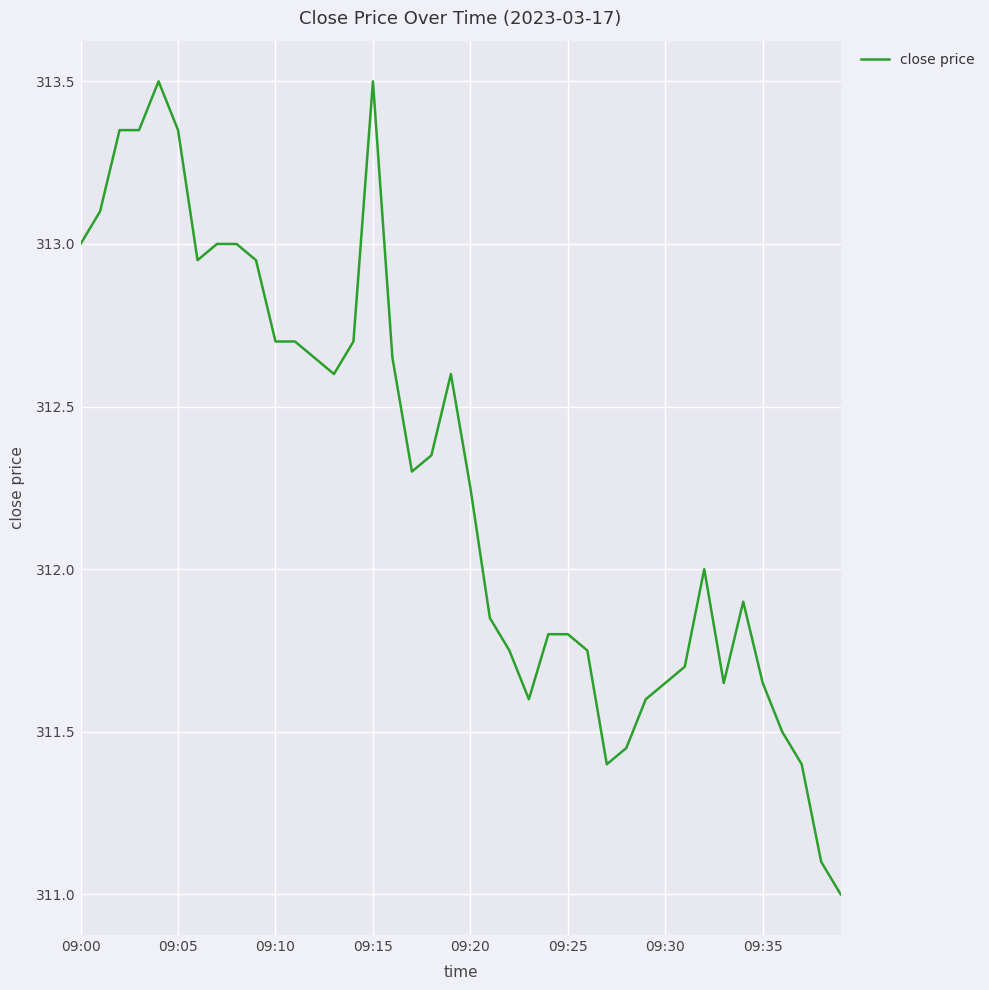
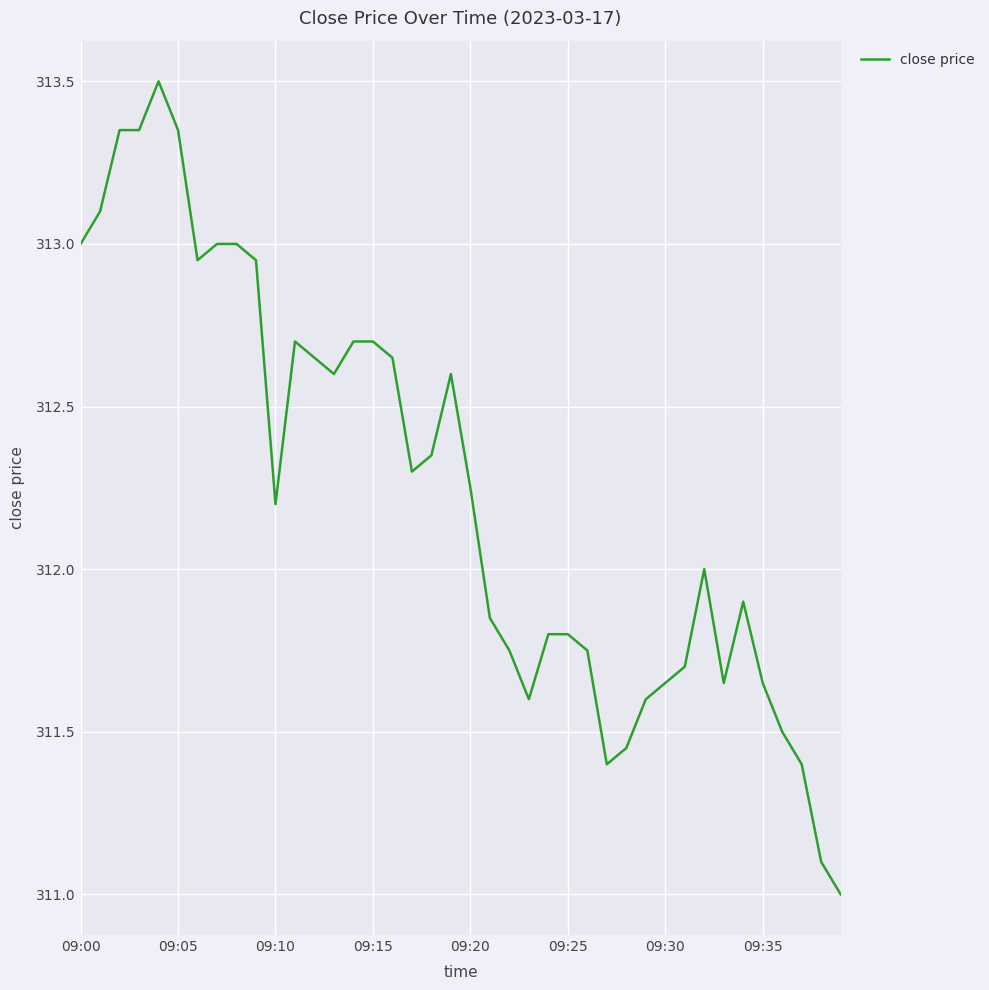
  {
    "09:00": 313.0,
    "09:05": 313.35,
-   "09:10": 312.7,
-   "09:15": 313.5,
+   "09:10": 312.2,
+   "09:15": 312.7,
    "09:20": 312.25,
    "09:25": 311.8,
    "09:30": 311.65,
    "09:35": 311.65
  }
